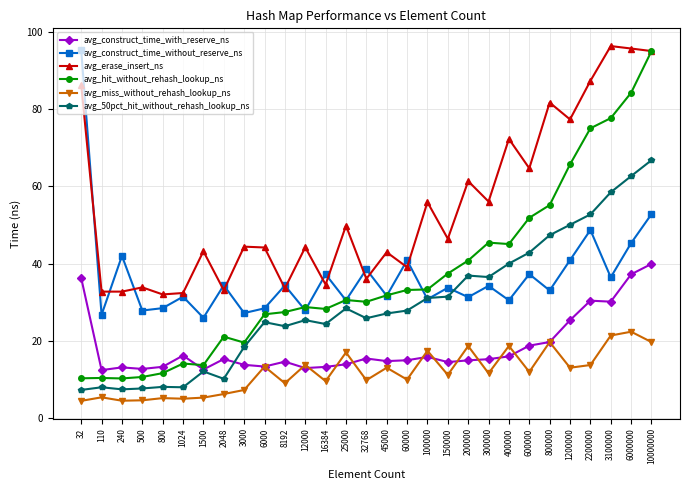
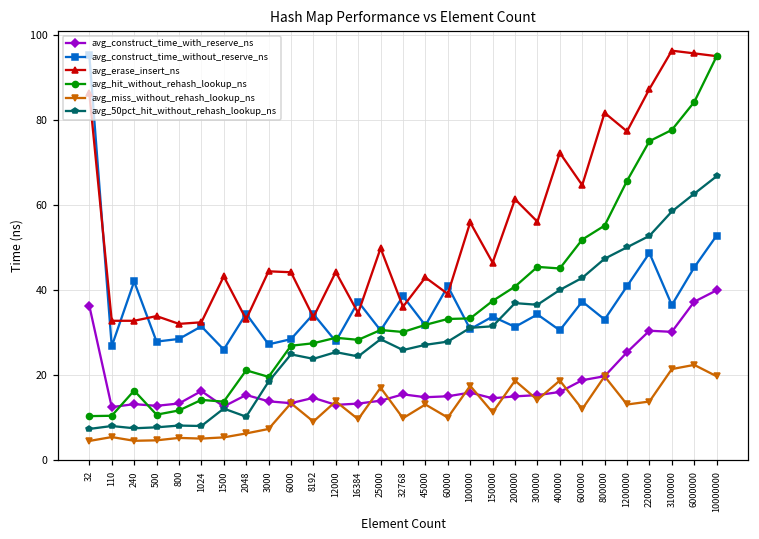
  {
    "avg_construct_time_with_reserve_ns": {
      "32": 36,
      "110": 12,
      "240": 13,
      "500": 13,
      "800": 13,
      "1024": 16,
      "2048": 15,
      "3000": 14,
      "8192": 15,
      "12000": 13,
      "16384": 13,
      "25000": 14,
      "32768": 15,
      "45000": 15,
      "60000": 15,
      "100000": 16,
      "150000": 14,
      "200000": 15,
      "300000": 15,
      "400000": 16,
      "600000": 19,
      "1200000": 25,
      "2200000": 30,
      "3100000": 30,
      "6000000": 37,
      "10000000": 40
    },
    "avg_construct_time_without_reserve_ns": {
      "110": 27,
      "240": 42,
      "500": 28,
      "800": 28,
      "1024": 31,
      "1500": 26,
      "2048": 34,
      "3000": 27,
      "6000": 28,
      "8192": 34,
      "12000": 28,
      "16384": 37,
      "32768": 39,
      "60000": 41,
      "150000": 34,
      "200000": 31,
      "300000": 34,
      "400000": 30,
      "600000": 37,
      "800000": 33,
      "1200000": 41,
      "2200000": 49,
      "3100000": 36,
      "6000000": 45,
      "10000000": 53
    },
    "avg_erase_insert_ns": {
      "110": 33,
      "240": 33,
      "500": 34,
      "800": 32,
      "1024": 32,
      "1500": 43,
      "2048": 33,
      "3000": 44,
      "6000": 44,
      "8192": 34,
      "12000": 44,
      "16384": 35,
      "25000": 50,
      "32768": 36,
      "45000": 43,
      "60000": 39,
      "100000": 56,
      "150000": 46,
      "200000": 61,
      "300000": 56,
      "400000": 72,
      "600000": 65,
      "800000": 82,
      "1200000": 77,
      "2200000": 87,
      "3100000": 96,
      "6000000": 96
    },
    "avg_hit_without_rehash_lookup_ns": {
      "32": 10,
      "110": 10,
-     "240": 10,
+     "240": 16,
      "500": 11,
      "800": 12,
      "1024": 14,
      "1500": 14,
      "2048": 21,
      "3000": 20,
      "6000": 27,
      "8192": 27,
      "12000": 29,
      "16384": 28,
      "32768": 30,
      "60000": 33,
      "100000": 33,
      "150000": 37,
      "200000": 41,
      "300000": 45,
      "400000": 45,
      "600000": 52,
      "800000": 55,
      "1200000": 66,
      "2200000": 75,
      "3100000": 78,
      "6000000": 84
    },
    "avg_miss_without_rehash_lookup_ns": {
      "32": 4,
      "110": 5,
      "240": 4,
      "500": 5,
      "800": 5,
      "1024": 5,
      "1500": 5,
      "2048": 6,
      "3000": 7,
      "8192": 9,
      "12000": 14,
      "16384": 10,
      "25000": 17,
      "32768": 10,
      "45000": 13,
      "60000": 10,
      "100000": 17,
      "150000": 11,
      "200000": 19,
-     "300000": 12,
+     "300000": 14,
      "400000": 19,
      "600000": 12,
      "1200000": 13,
      "2200000": 14,
      "3100000": 21,
      "6000000": 22,
      "10000000": 20
    },
    "avg_50pct_hit_without_rehash_lookup_ns": {
      "32": 7,
      "110": 8,
      "240": 7,
      "500": 8,
      "800": 8,
      "1024": 8,
      "2048": 10,
      "3000": 18,
      "6000": 25,
      "8192": 24,
      "12000": 25,
      "16384": 24,
      "25000": 28,
      "32768": 26,
      "45000": 27,
      "60000": 28,
      "150000": 31,
      "200000": 37,
      "300000": 36,
      "400000": 40,
      "600000": 43,
      "800000": 47,
      "1200000": 50,
      "2200000": 53,
      "3100000": 58,
      "6000000": 63,
      "10000000": 67
    }
  }
